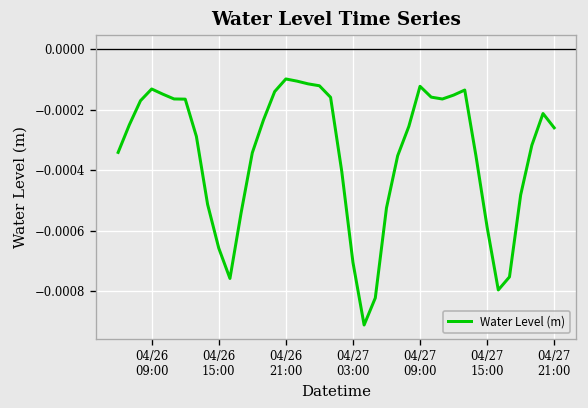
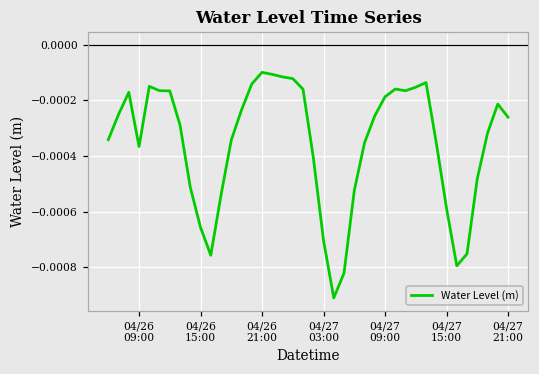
  {
-   "04/26 09:00": -0.00013,
+   "04/26 09:00": -0.00037,
    "04/26 15:00": -0.00066,
    "04/26 21:00": -0.00010,
    "04/27 03:00": -0.00070,
-   "04/27 09:00": -0.00012,
+   "04/27 09:00": -0.00019,
    "04/27 15:00": -0.00059,
    "04/27 21:00": -0.00026
  }
